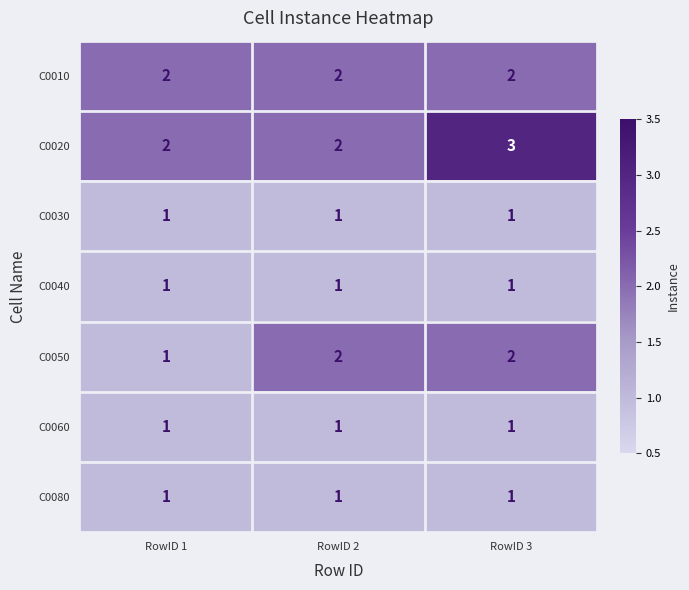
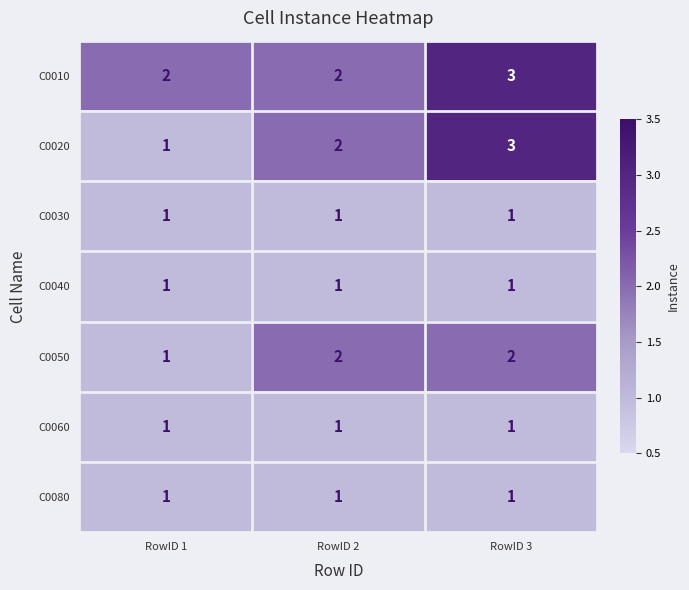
  {
    "C0010": {
      "RowID 1": 2,
      "RowID 2": 2,
-     "RowID 3": 2
+     "RowID 3": 3
    },
    "C0020": {
-     "RowID 1": 2,
+     "RowID 1": 1,
      "RowID 2": 2,
      "RowID 3": 3
    },
    "C0030": {
      "RowID 1": 1,
      "RowID 2": 1,
      "RowID 3": 1
    },
    "C0040": {
      "RowID 1": 1,
      "RowID 2": 1,
      "RowID 3": 1
    },
    "C0050": {
      "RowID 1": 1,
      "RowID 2": 2,
      "RowID 3": 2
    },
    "C0060": {
      "RowID 1": 1,
      "RowID 2": 1,
      "RowID 3": 1
    },
    "C0080": {
      "RowID 1": 1,
      "RowID 2": 1,
      "RowID 3": 1
    }
  }
